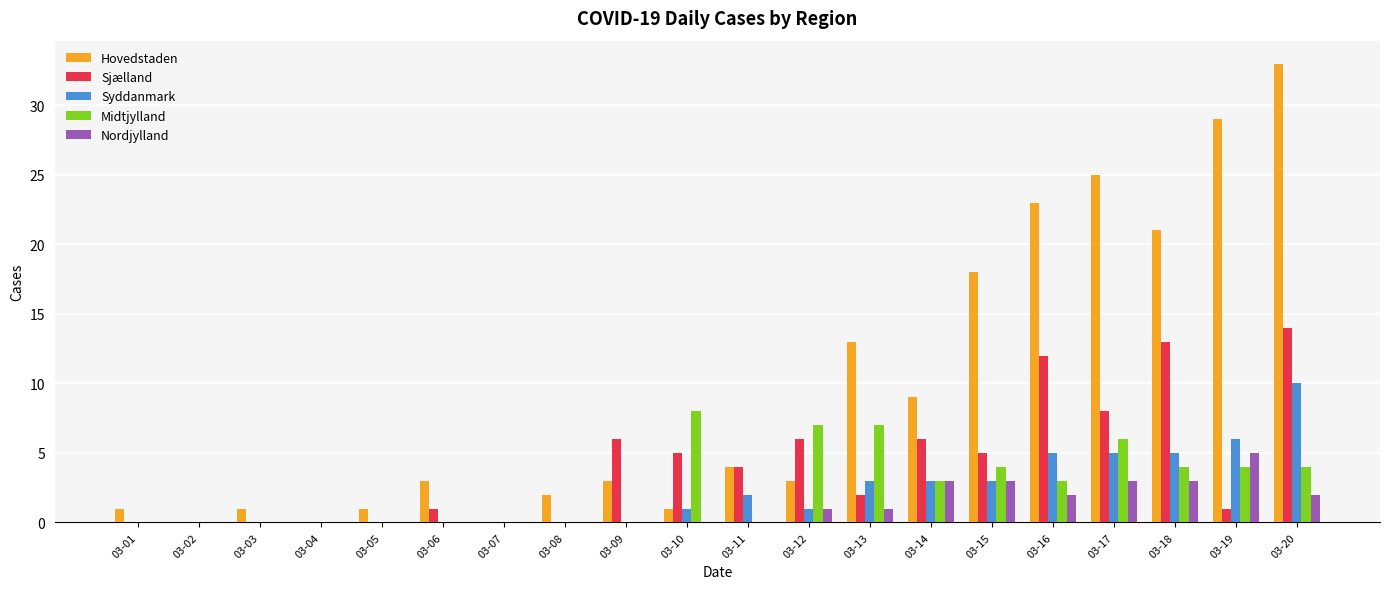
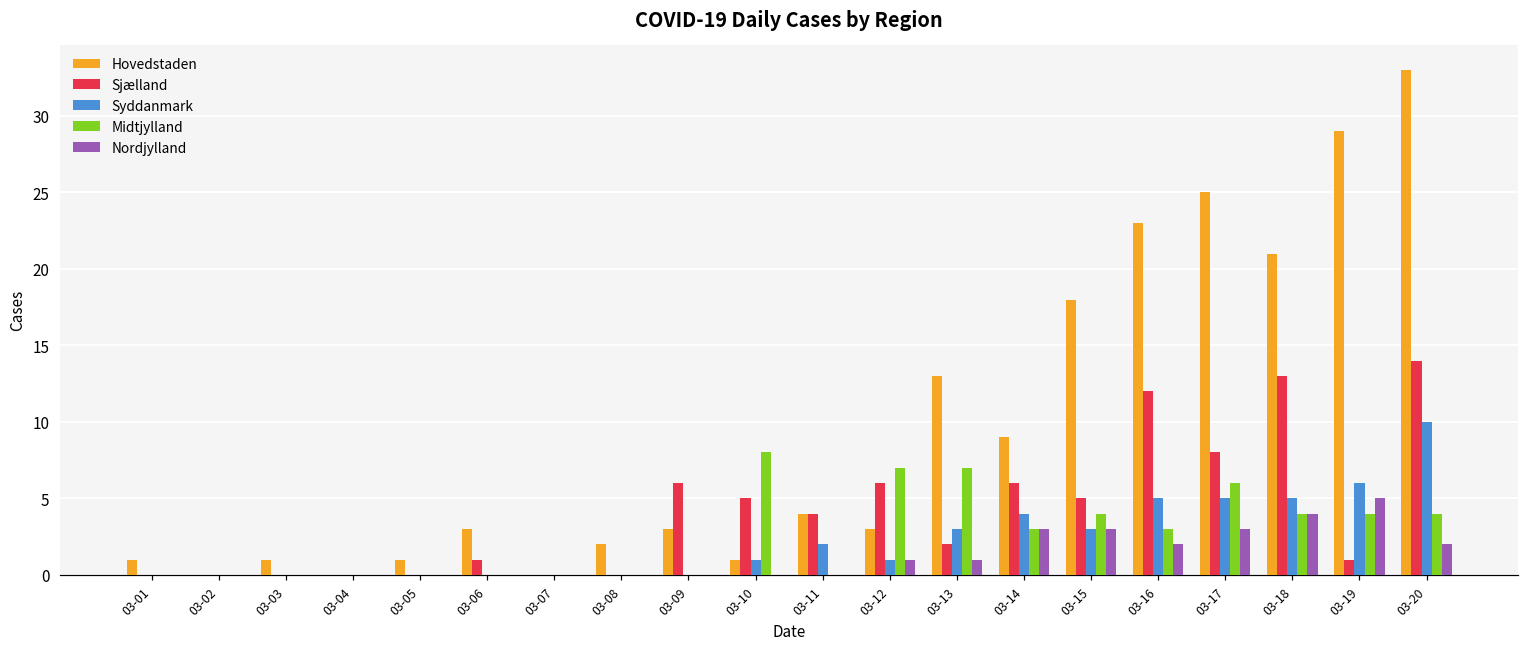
  {
    "Hovedstaden": {
      "03-01": 1,
      "03-02": 0,
      "03-03": 1,
      "03-04": 0,
      "03-05": 1,
      "03-06": 3,
      "03-07": 0,
      "03-08": 2,
      "03-09": 3,
      "03-10": 1,
      "03-11": 4,
      "03-12": 3,
      "03-13": 13,
      "03-14": 9,
      "03-15": 18,
      "03-16": 23,
      "03-17": 25,
      "03-18": 21,
      "03-19": 29,
      "03-20": 33
    },
    "Sjælland": {
      "03-01": 0,
      "03-02": 0,
      "03-03": 0,
      "03-04": 0,
      "03-05": 0,
      "03-06": 1,
      "03-07": 0,
      "03-08": 0,
      "03-09": 6,
      "03-10": 5,
      "03-11": 4,
      "03-12": 6,
      "03-13": 2,
      "03-14": 6,
      "03-15": 5,
      "03-16": 12,
      "03-17": 8,
      "03-18": 13,
      "03-19": 1,
      "03-20": 14
    },
    "Syddanmark": {
      "03-01": 0,
      "03-02": 0,
      "03-03": 0,
      "03-04": 0,
      "03-05": 0,
      "03-06": 0,
      "03-07": 0,
      "03-08": 0,
      "03-09": 0,
      "03-10": 1,
      "03-11": 2,
      "03-12": 1,
      "03-13": 3,
-     "03-14": 3,
+     "03-14": 4,
      "03-15": 3,
      "03-16": 5,
      "03-17": 5,
      "03-18": 5,
      "03-19": 6,
      "03-20": 10
    },
    "Midtjylland": {
      "03-01": 0,
      "03-02": 0,
      "03-03": 0,
      "03-04": 0,
      "03-05": 0,
      "03-06": 0,
      "03-07": 0,
      "03-08": 0,
      "03-09": 0,
      "03-10": 8,
      "03-11": 0,
      "03-12": 7,
      "03-13": 7,
      "03-14": 3,
      "03-15": 4,
      "03-16": 3,
      "03-17": 6,
      "03-18": 4,
      "03-19": 4,
      "03-20": 4
    },
    "Nordjylland": {
      "03-01": 0,
      "03-02": 0,
      "03-03": 0,
      "03-04": 0,
      "03-05": 0,
      "03-06": 0,
      "03-07": 0,
      "03-08": 0,
      "03-09": 0,
      "03-10": 0,
      "03-11": 0,
      "03-12": 1,
      "03-13": 1,
      "03-14": 3,
      "03-15": 3,
      "03-16": 2,
      "03-17": 3,
-     "03-18": 3,
+     "03-18": 4,
      "03-19": 5,
      "03-20": 2
    }
  }
